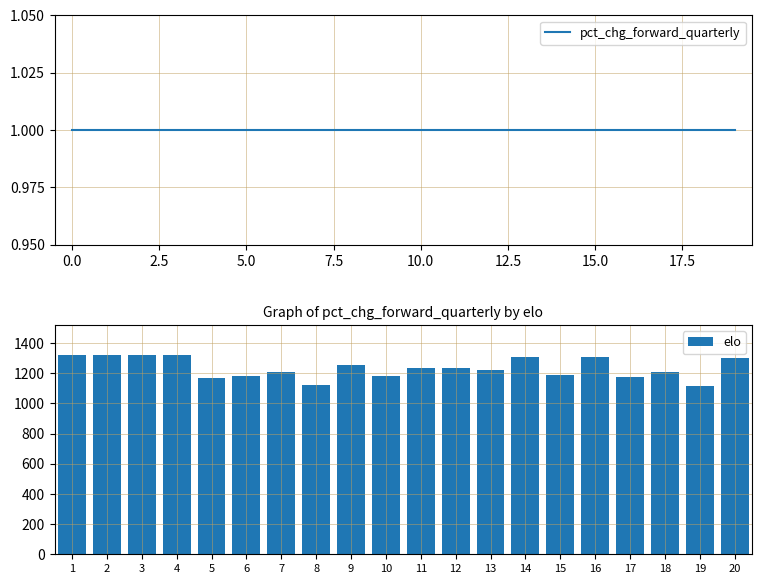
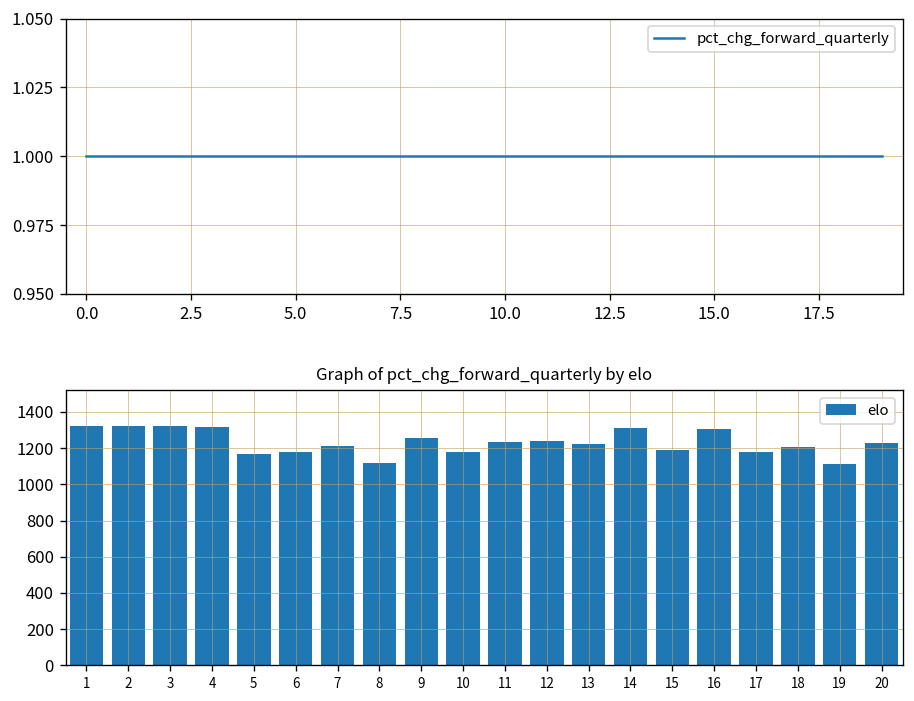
  {
    "Graph of pct_chg_forward_quarterly by elo": {
      "1": 1320,
      "2": 1320,
      "3": 1320,
      "4": 1320,
      "5": 1170,
      "6": 1180,
      "7": 1210,
      "8": 1120,
      "9": 1260,
      "10": 1180,
      "11": 1240,
      "12": 1240,
      "13": 1220,
      "14": 1310,
      "15": 1190,
      "16": 1310,
      "17": 1180,
      "18": 1210,
      "19": 1110,
-     "20": 1300
+     "20": 1230
    }
  }
